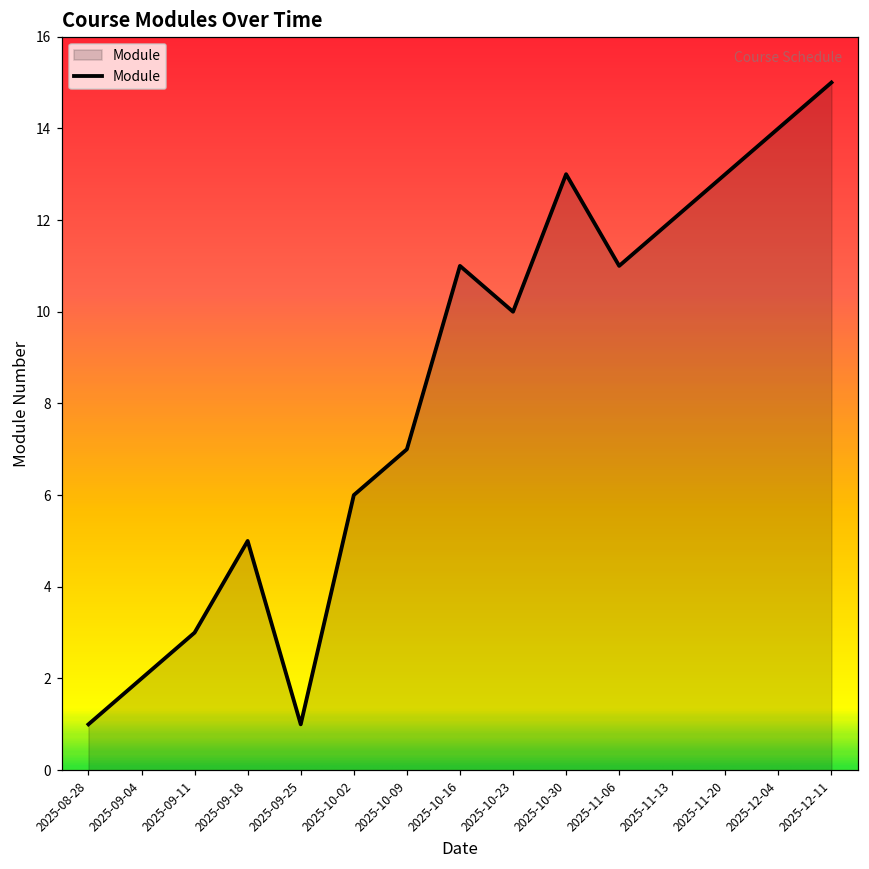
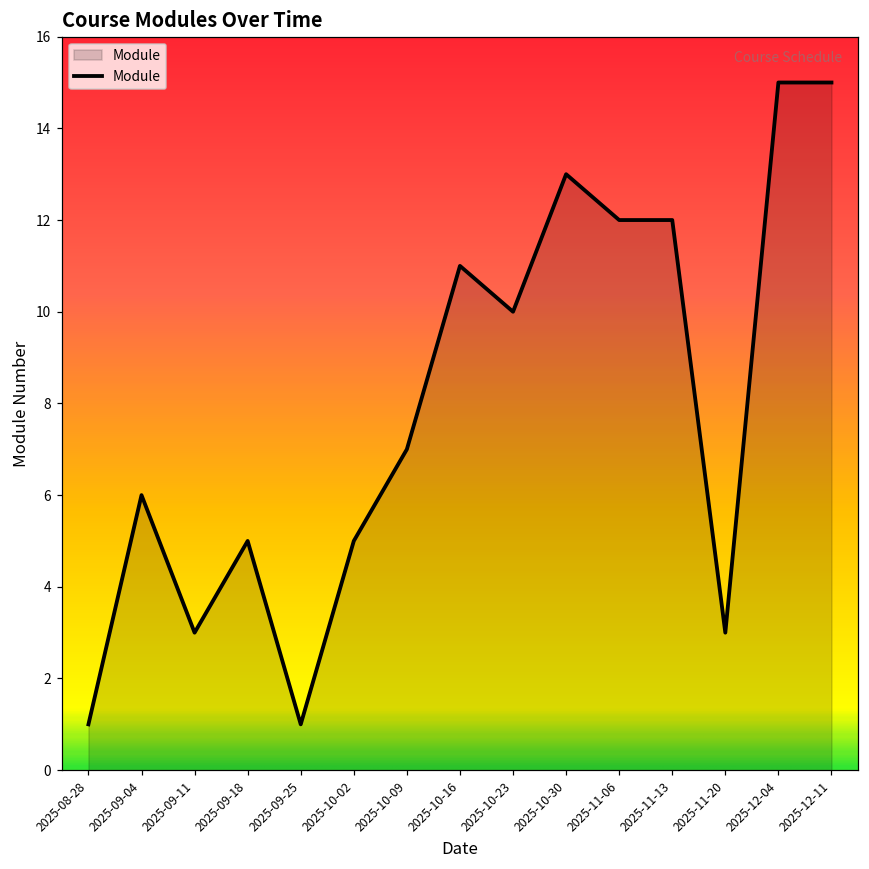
  {
    "2025-08-28": 1,
-   "2025-09-04": 2,
+   "2025-09-04": 6,
    "2025-09-11": 3,
    "2025-09-18": 5,
    "2025-09-25": 1,
-   "2025-10-02": 6,
+   "2025-10-02": 5,
    "2025-10-09": 7,
    "2025-10-16": 11,
    "2025-10-23": 10,
    "2025-10-30": 13,
-   "2025-11-06": 11,
+   "2025-11-06": 12,
    "2025-11-13": 12,
-   "2025-11-20": 13,
-   "2025-12-04": 14,
+   "2025-11-20": 3,
+   "2025-12-04": 15,
    "2025-12-11": 15
  }
